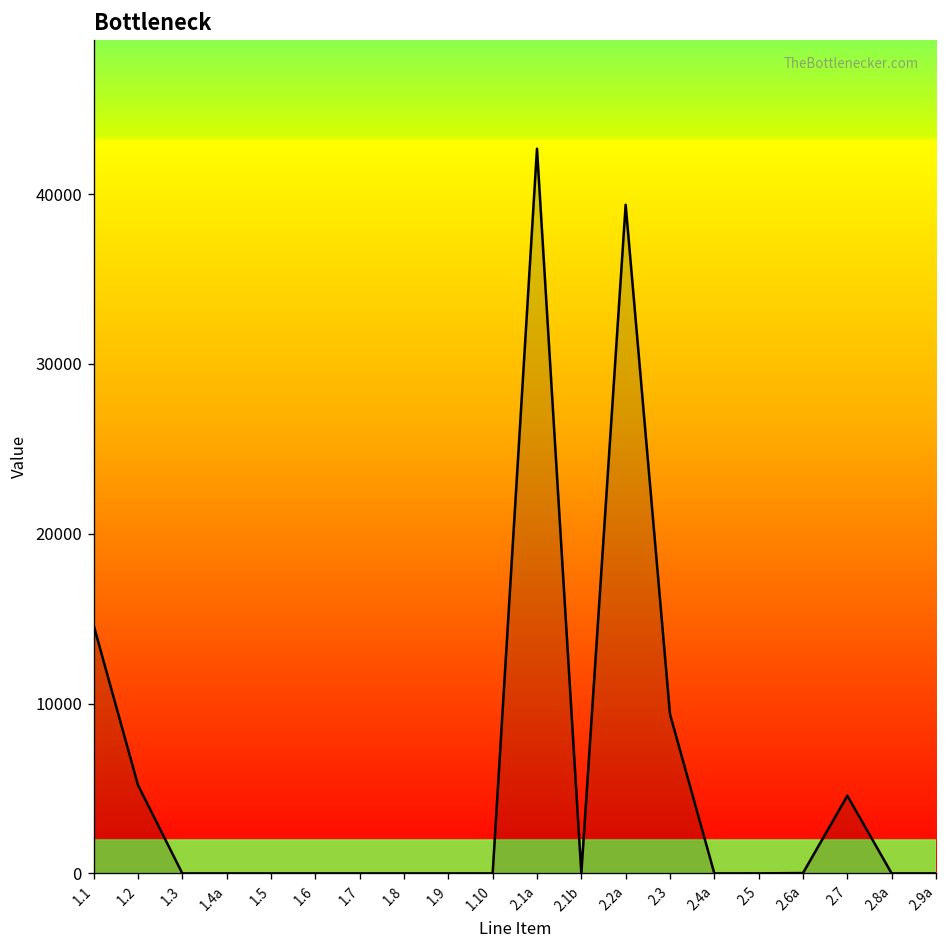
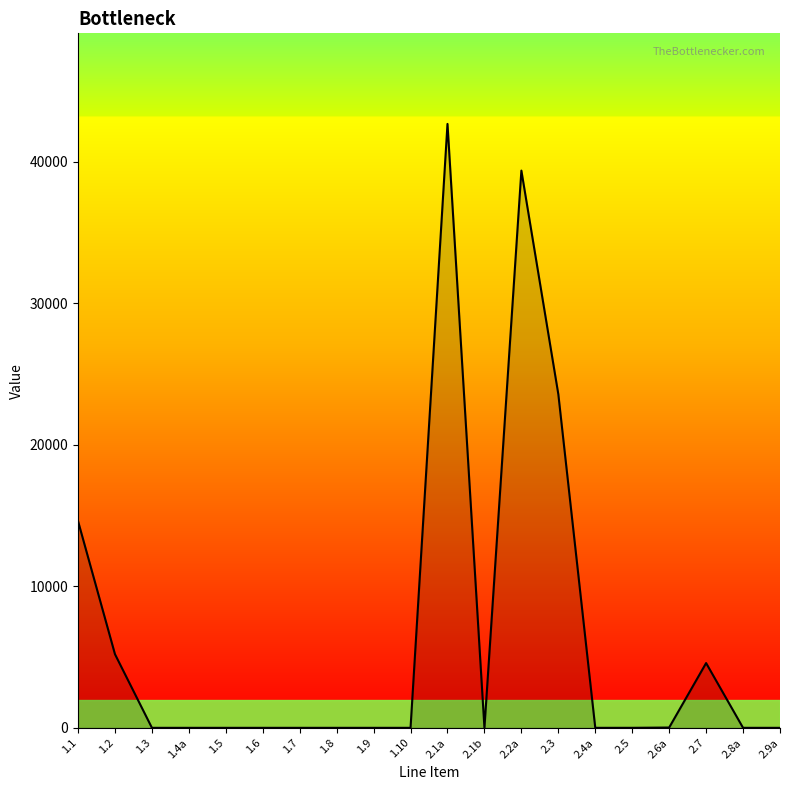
  {
    "1.1": 14600,
    "1.2": 5200,
    "2.1a": 42700,
    "2.2a": 39400,
-   "2.3": 9400,
+   "2.3": 23600,
    "2.7": 4600
  }
